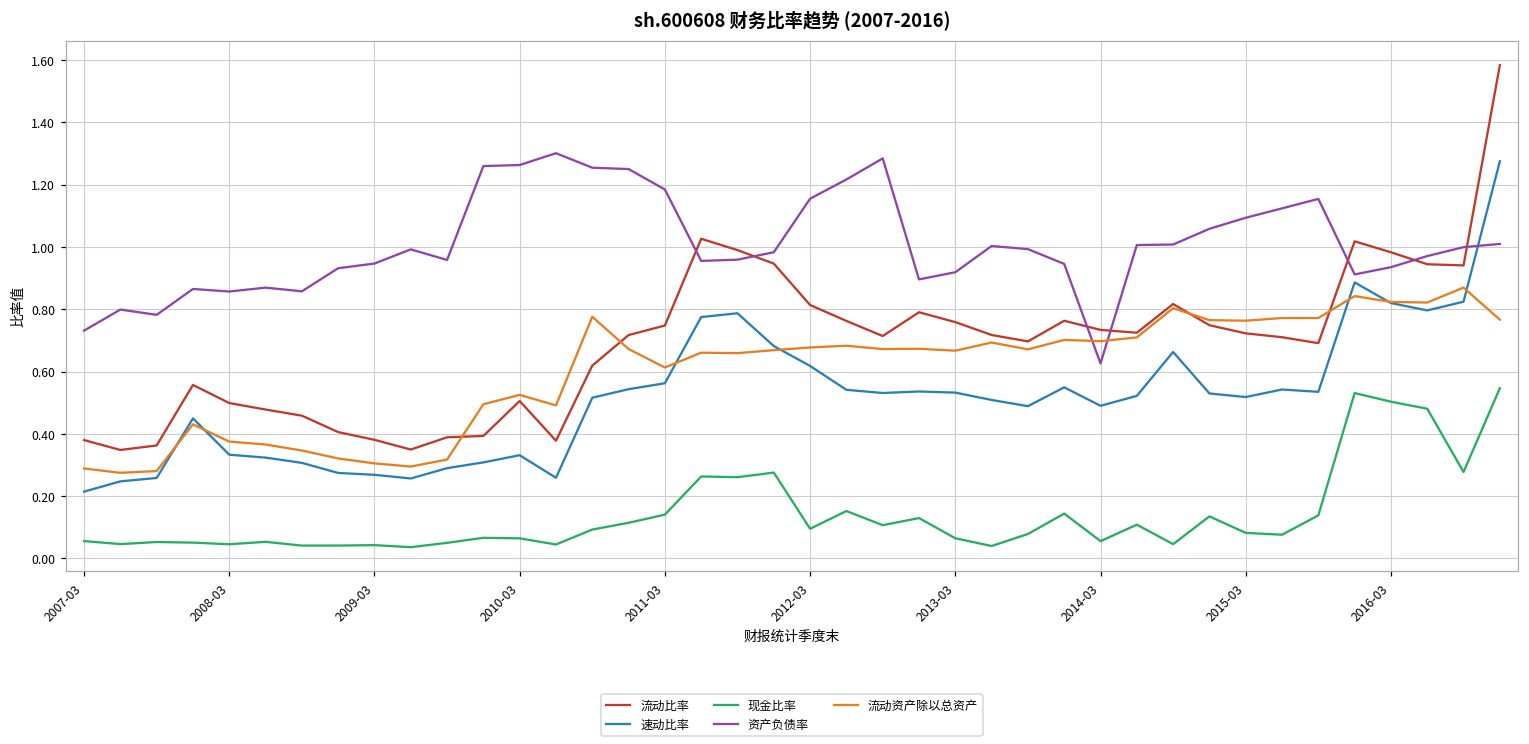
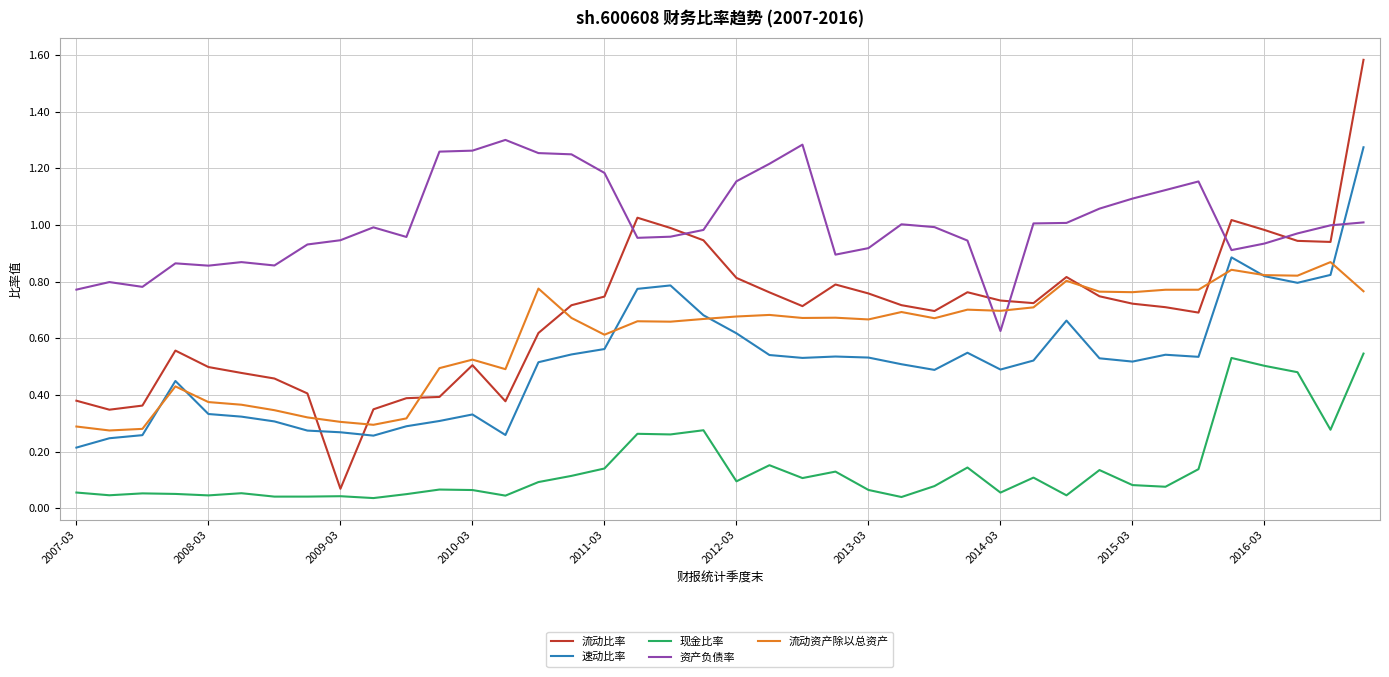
  {
    "流动比率": {
      "2007-03": 0.38,
      "2008-03": 0.50,
-     "2009-03": 0.38,
+     "2009-03": 0.07,
      "2010-03": 0.51,
      "2011-03": 0.75,
      "2012-03": 0.81,
      "2013-03": 0.76,
      "2014-03": 0.73,
      "2015-03": 0.72,
      "2016-03": 0.98
    },
    "速动比率": {
      "2007-03": 0.21,
      "2008-03": 0.33,
      "2009-03": 0.27,
      "2010-03": 0.33,
      "2011-03": 0.56,
      "2012-03": 0.62,
      "2013-03": 0.53,
      "2014-03": 0.49,
      "2015-03": 0.52
    },
    "现金比率": {
      "2007-03": 0.06,
      "2008-03": 0.05,
      "2009-03": 0.04,
      "2010-03": 0.06,
      "2011-03": 0.14,
      "2012-03": 0.10,
      "2013-03": 0.06,
      "2014-03": 0.06,
      "2015-03": 0.08,
      "2016-03": 0.50
    },
    "资产负债率": {
-     "2007-03": 0.73,
+     "2007-03": 0.77,
      "2008-03": 0.86,
      "2009-03": 0.95,
      "2010-03": 1.26,
      "2011-03": 1.18,
      "2012-03": 1.15,
      "2013-03": 0.92,
      "2014-03": 0.63,
      "2015-03": 1.09,
      "2016-03": 0.93
    },
    "流动资产除以总资产": {
      "2007-03": 0.29,
      "2008-03": 0.38,
      "2009-03": 0.31,
      "2010-03": 0.53,
      "2011-03": 0.61,
      "2012-03": 0.68,
      "2013-03": 0.67,
      "2014-03": 0.70,
      "2015-03": 0.76
    }
  }
